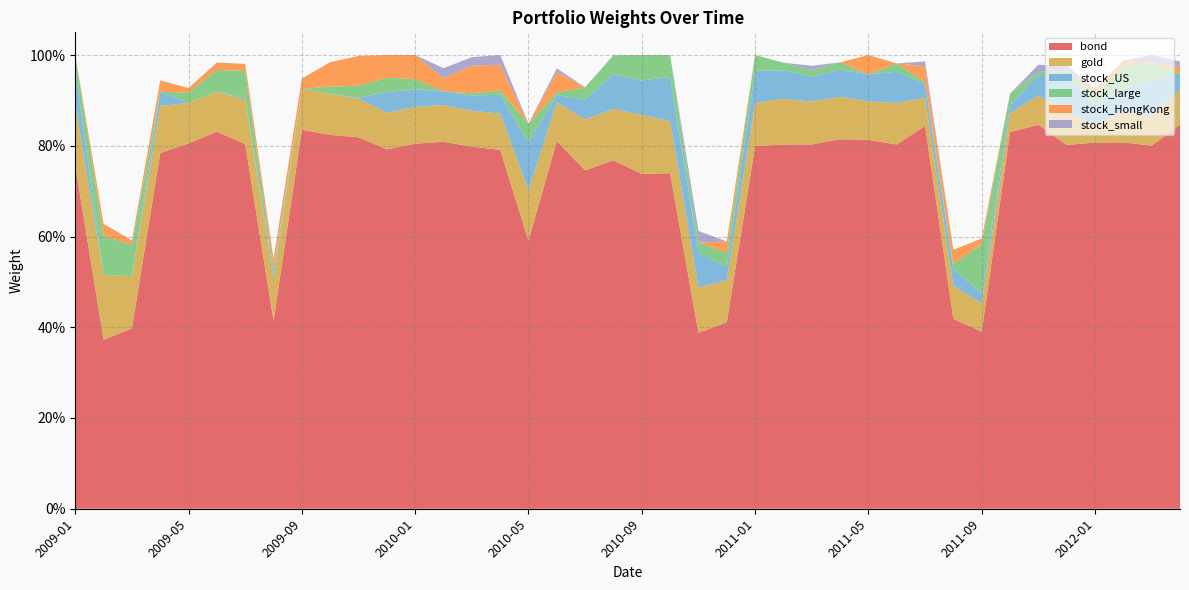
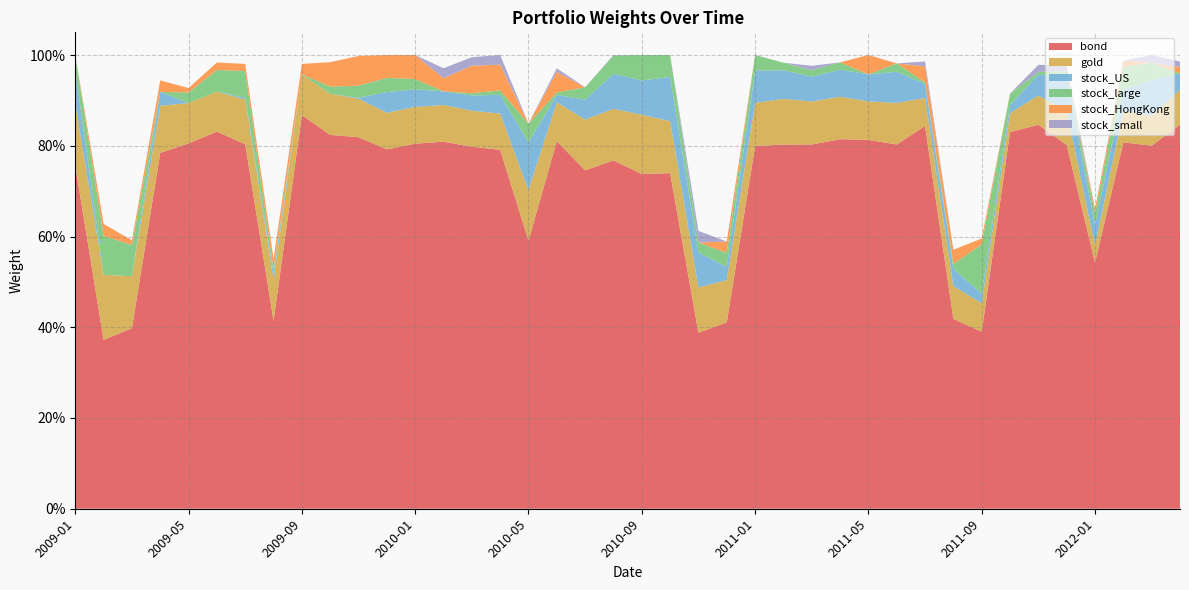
  {
    "bond": {
      "2009-01": "76%",
      "2009-05": "81%",
-     "2009-09": "84%",
+     "2009-09": "87%",
      "2010-01": "80%",
      "2010-05": "59%",
      "2010-09": "74%",
      "2011-01": "80%",
      "2011-05": "81%",
      "2011-09": "39%",
-     "2012-01": "81%"
+     "2012-01": "54%"
    },
    "stock_large": {
      "2009-05": "2%",
      "2010-01": "2%",
      "2011-09": "11%"
    }
  }
